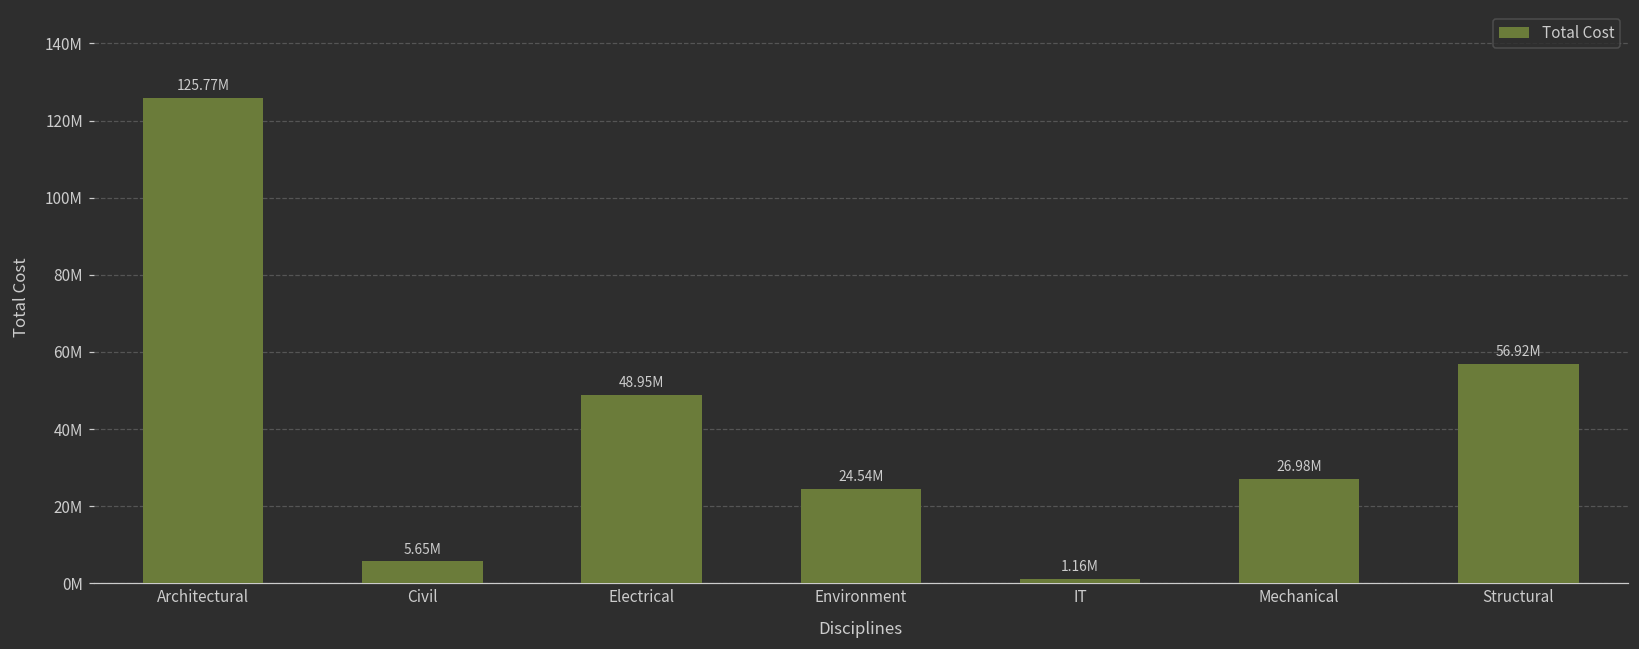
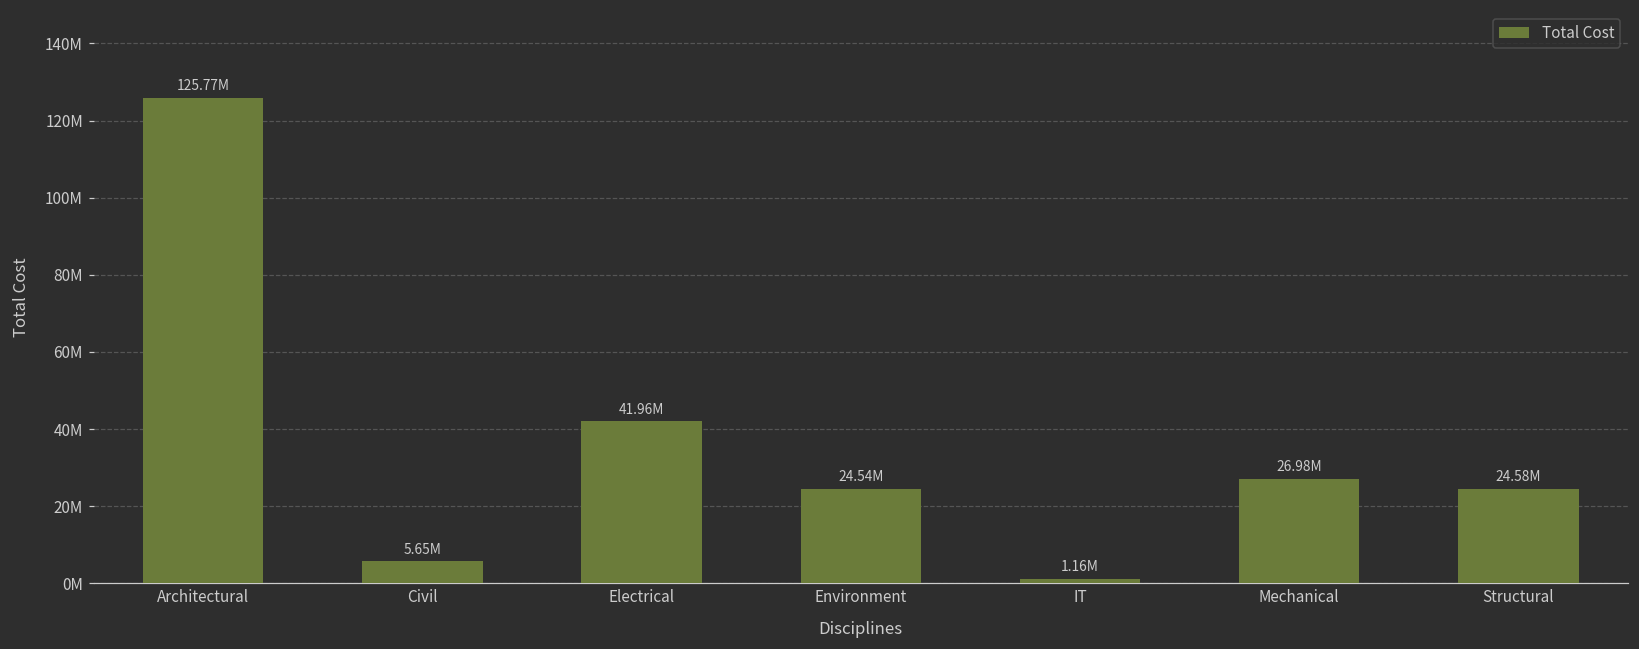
  {
    "Architectural": "125.77M",
    "Civil": "5.65M",
-   "Electrical": "48.95M",
+   "Electrical": "41.96M",
    "Environment": "24.54M",
    "IT": "1.16M",
    "Mechanical": "26.98M",
-   "Structural": "56.92M"
+   "Structural": "24.58M"
  }
